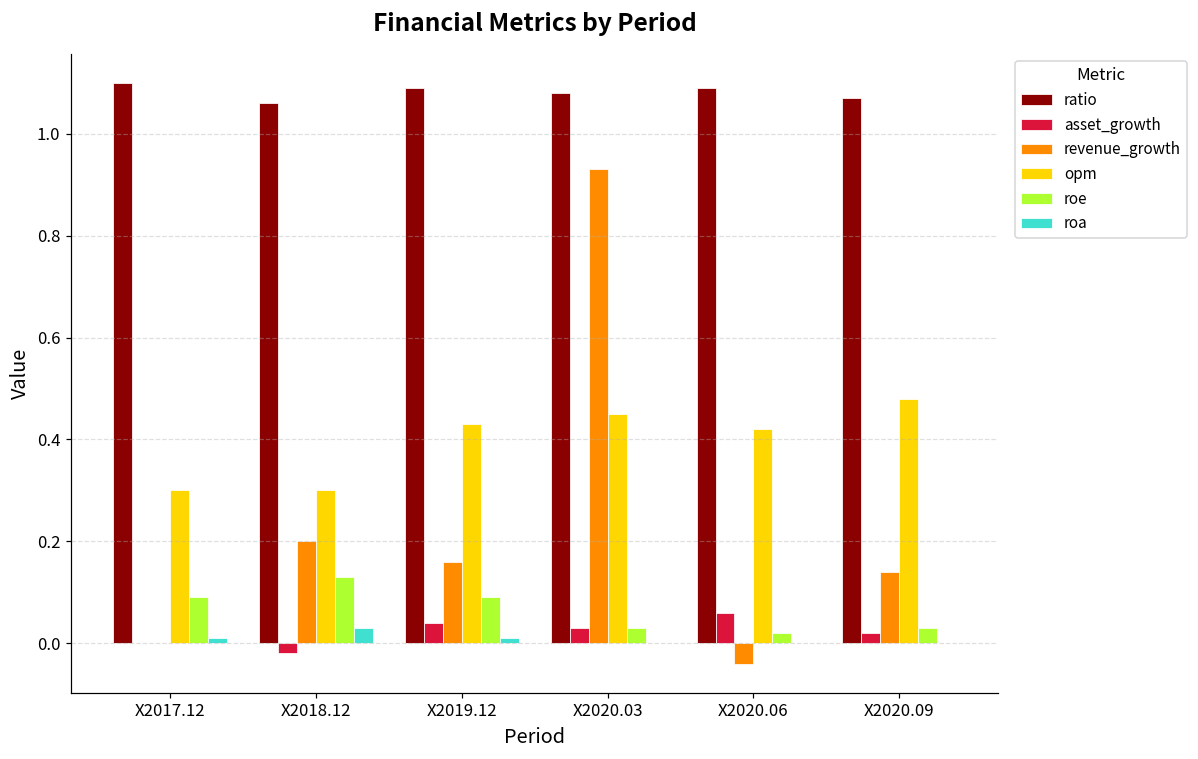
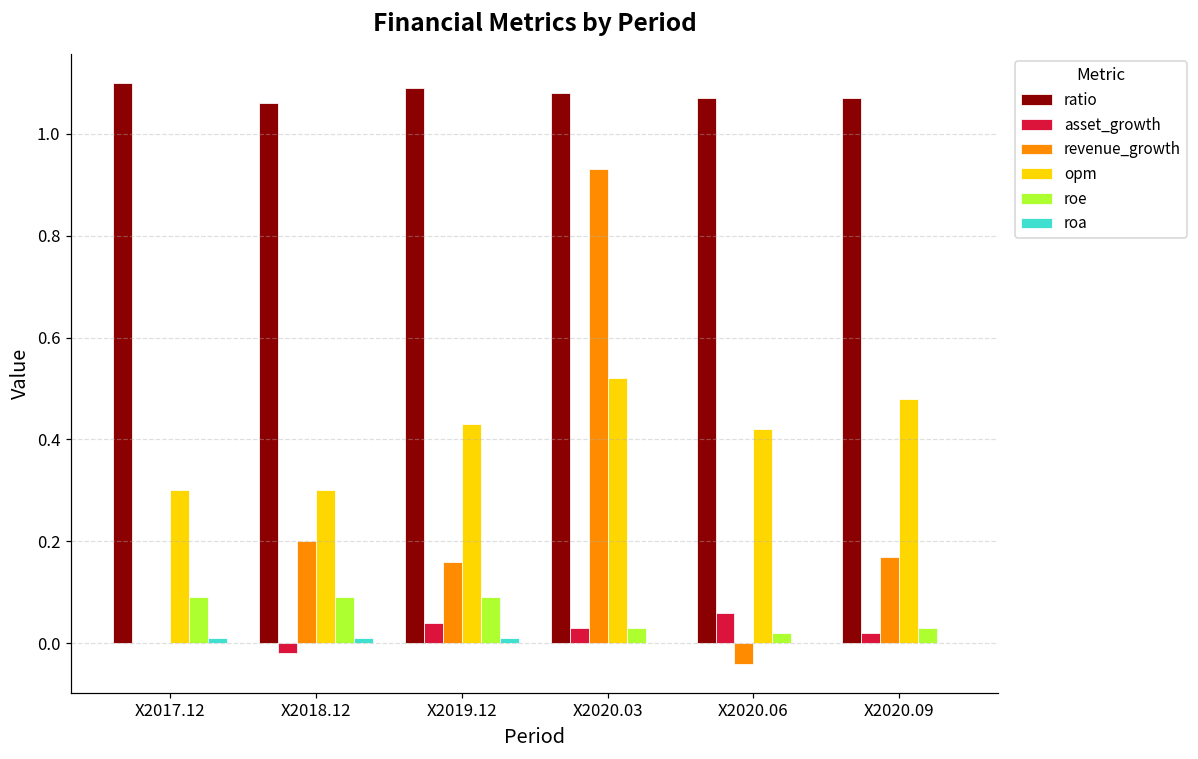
  {
    "ratio": {
      "X2017.12": 1.10,
      "X2018.12": 1.06,
      "X2019.12": 1.09,
      "X2020.03": 1.08,
-     "X2020.06": 1.09,
+     "X2020.06": 1.07,
      "X2020.09": 1.07
    },
    "asset_growth": {
      "X2017.12": 0.00,
      "X2018.12": -0.02,
      "X2019.12": 0.04,
      "X2020.03": 0.03,
      "X2020.06": 0.06,
      "X2020.09": 0.02
    },
    "revenue_growth": {
      "X2017.12": 0.00,
      "X2018.12": 0.20,
      "X2019.12": 0.16,
      "X2020.03": 0.93,
      "X2020.06": -0.04,
-     "X2020.09": 0.14
+     "X2020.09": 0.17
    },
    "opm": {
      "X2017.12": 0.30,
      "X2018.12": 0.30,
      "X2019.12": 0.43,
-     "X2020.03": 0.45,
+     "X2020.03": 0.52,
      "X2020.06": 0.42,
      "X2020.09": 0.48
    },
    "roe": {
      "X2017.12": 0.09,
-     "X2018.12": 0.13,
+     "X2018.12": 0.09,
      "X2019.12": 0.09,
      "X2020.03": 0.03,
      "X2020.06": 0.02,
      "X2020.09": 0.03
    },
    "roa": {
      "X2017.12": 0.01,
-     "X2018.12": 0.03,
+     "X2018.12": 0.01,
      "X2019.12": 0.01,
      "X2020.03": 0.00,
      "X2020.06": 0.00,
      "X2020.09": 0.00
    }
  }
